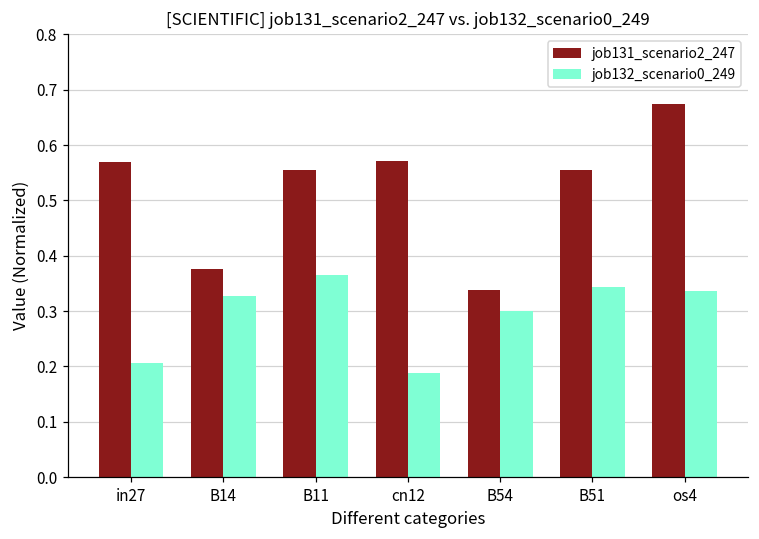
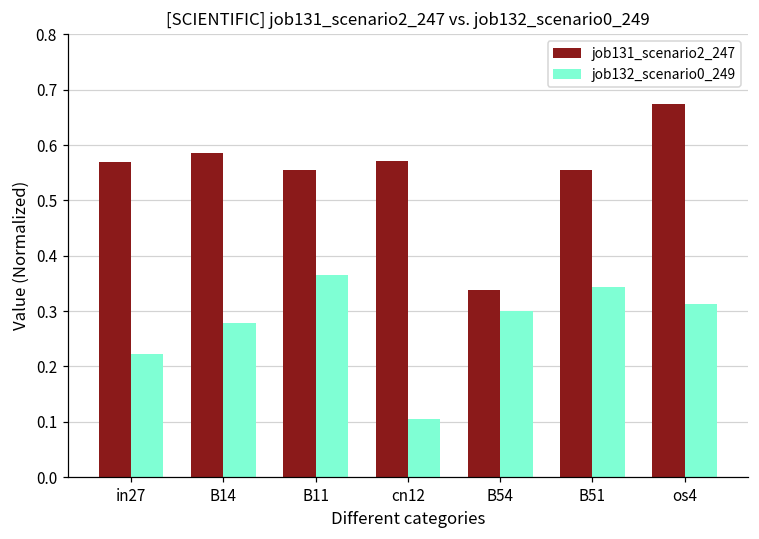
  {
    "job131_scenario2_247": {
      "in27": 0.57,
-     "B14": 0.38,
+     "B14": 0.59,
      "B11": 0.55,
      "cn12": 0.57,
      "B54": 0.34,
      "B51": 0.55,
      "os4": 0.67
    },
    "job132_scenario0_249": {
-     "in27": 0.21,
-     "B14": 0.33,
+     "in27": 0.22,
+     "B14": 0.28,
      "B11": 0.36,
-     "cn12": 0.19,
+     "cn12": 0.11,
      "B54": 0.30,
      "B51": 0.34,
-     "os4": 0.34
+     "os4": 0.31
    }
  }
